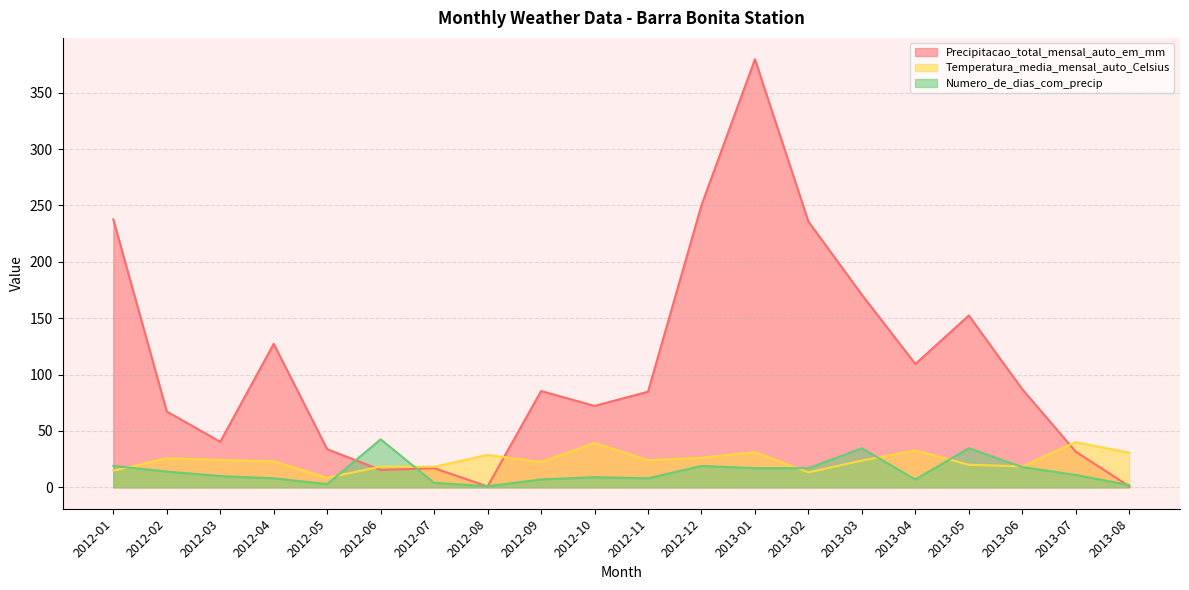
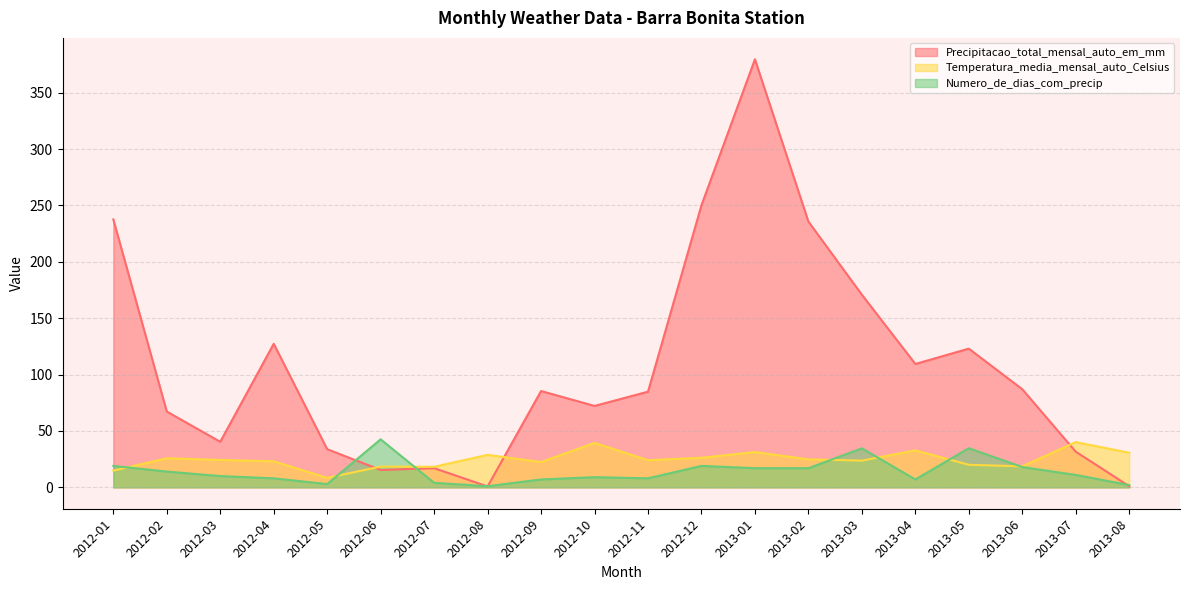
  {
    "Precipitacao_total_mensal_auto_em_mm": {
      "2012-01": 238,
      "2012-02": 67,
      "2012-03": 40,
      "2012-04": 127,
      "2012-05": 34,
      "2012-06": 15,
      "2012-09": 85,
      "2012-10": 72,
      "2012-11": 85,
      "2012-12": 250,
      "2013-01": 380,
      "2013-02": 236,
      "2013-03": 171,
      "2013-04": 109,
-     "2013-05": 152,
+     "2013-05": 123,
      "2013-06": 87,
      "2013-07": 32
    },
    "Temperatura_media_mensal_auto_Celsius": {
      "2012-01": 15,
      "2012-02": 26,
      "2012-03": 24,
      "2012-04": 23,
      "2012-05": 8,
      "2012-06": 18,
      "2012-08": 29,
      "2012-09": 22,
      "2012-10": 39,
      "2012-11": 24,
      "2012-12": 26,
      "2013-01": 31,
-     "2013-02": 13,
+     "2013-02": 25,
      "2013-03": 24,
      "2013-04": 33,
      "2013-05": 20,
      "2013-07": 40,
      "2013-08": 31
    },
    "Numero_de_dias_com_precip": {
      "2012-01": 19,
      "2012-02": 14,
      "2012-03": 10,
      "2012-04": 8,
      "2012-05": 3,
      "2012-06": 43,
      "2012-07": 4,
      "2012-09": 7,
      "2012-10": 9,
      "2012-11": 8,
      "2012-12": 19,
      "2013-01": 17,
      "2013-02": 17,
      "2013-03": 35,
      "2013-04": 7,
      "2013-05": 35,
      "2013-07": 11
    }
  }
